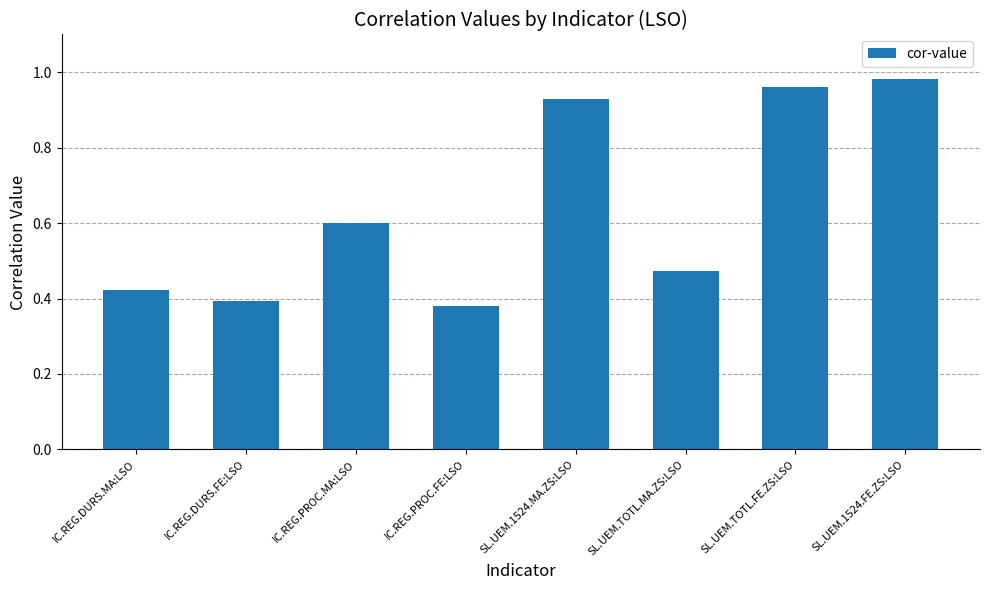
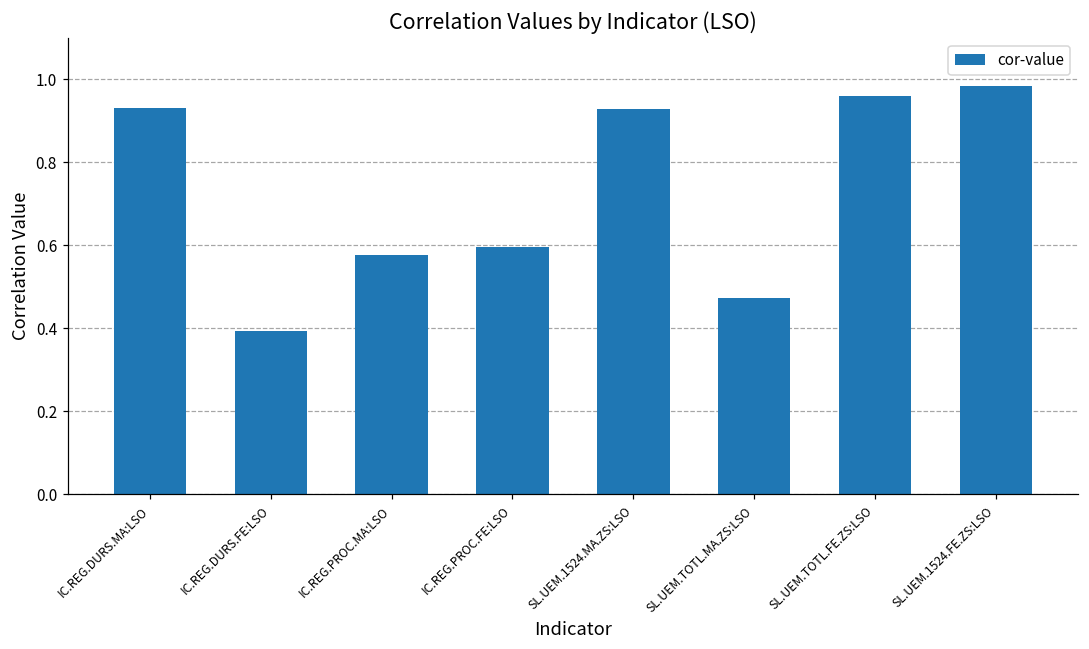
  {
-   "IC.REG.DURS.MA:LSO": 0.42,
+   "IC.REG.DURS.MA:LSO": 0.93,
    "IC.REG.DURS.FE:LSO": 0.39,
-   "IC.REG.PROC.MA:LSO": 0.60,
-   "IC.REG.PROC.FE:LSO": 0.38,
+   "IC.REG.PROC.MA:LSO": 0.58,
+   "IC.REG.PROC.FE:LSO": 0.60,
    "SL.UEM.1524.MA.ZS:LSO": 0.93,
    "SL.UEM.TOTL.MA.ZS:LSO": 0.47,
    "SL.UEM.TOTL.FE.ZS:LSO": 0.96,
    "SL.UEM.1524.FE.ZS:LSO": 0.98
  }
